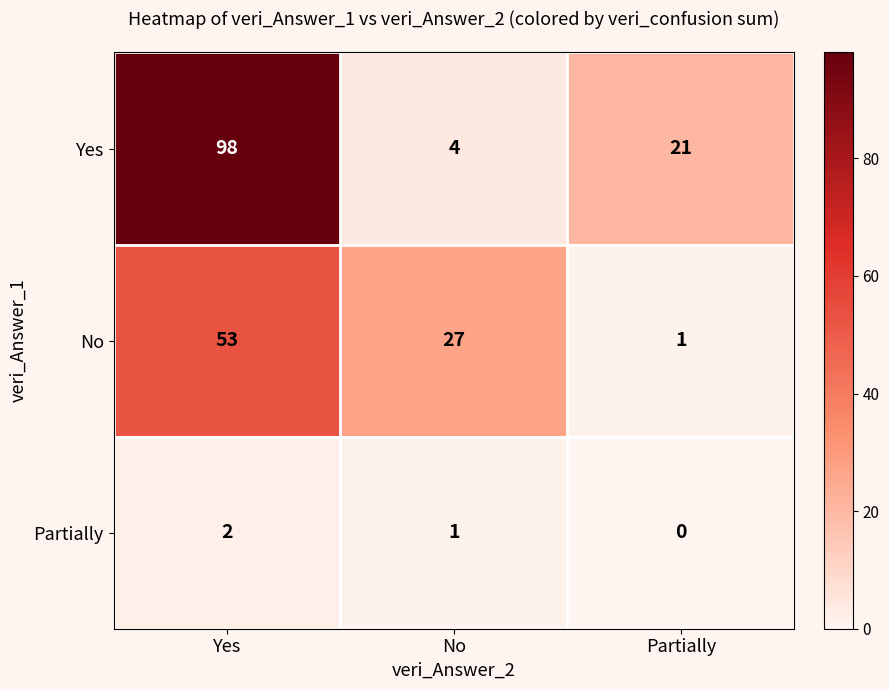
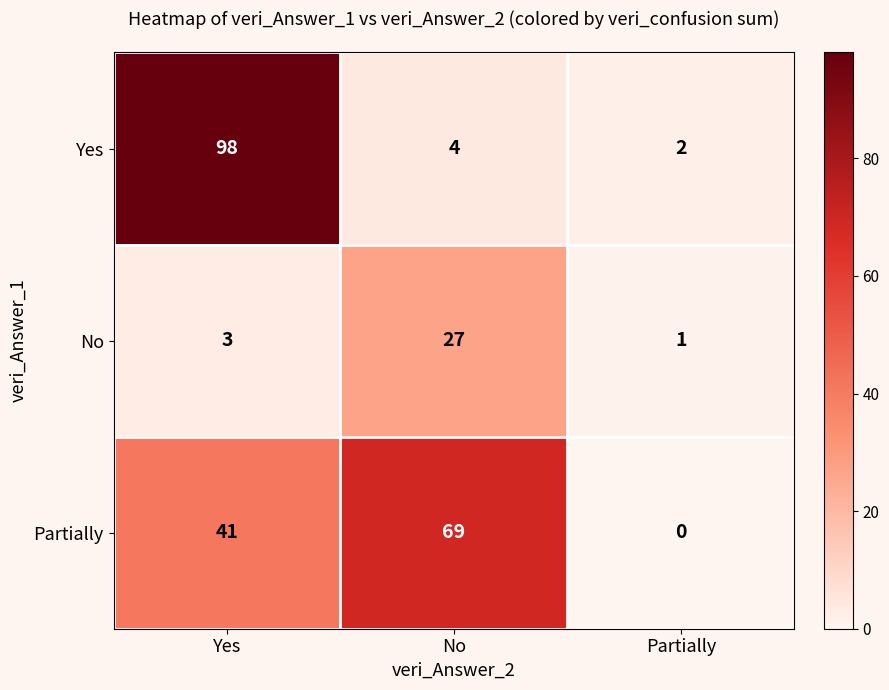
  {
    "Yes": {
      "Yes": 98,
      "No": 4,
-     "Partially": 21
+     "Partially": 2
    },
    "No": {
-     "Yes": 53,
+     "Yes": 3,
      "No": 27,
      "Partially": 1
    },
    "Partially": {
-     "Yes": 2,
-     "No": 1,
+     "Yes": 41,
+     "No": 69,
      "Partially": 0
    }
  }
